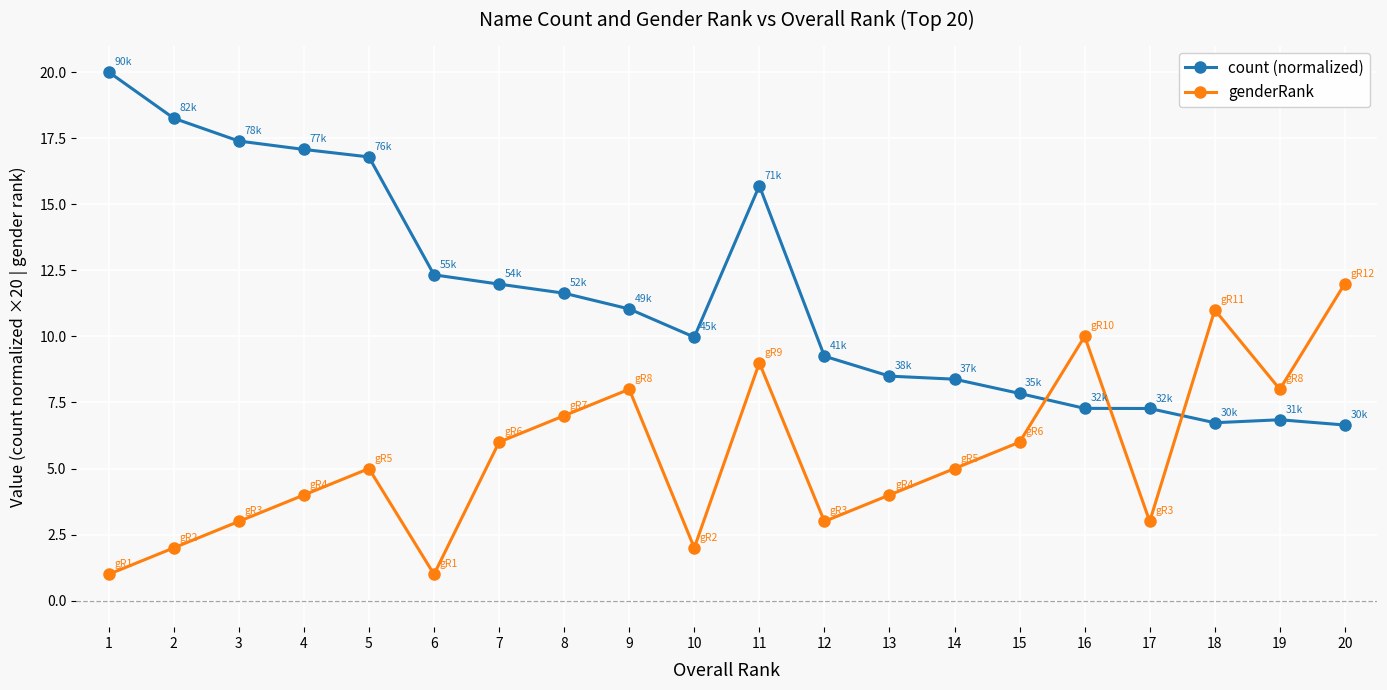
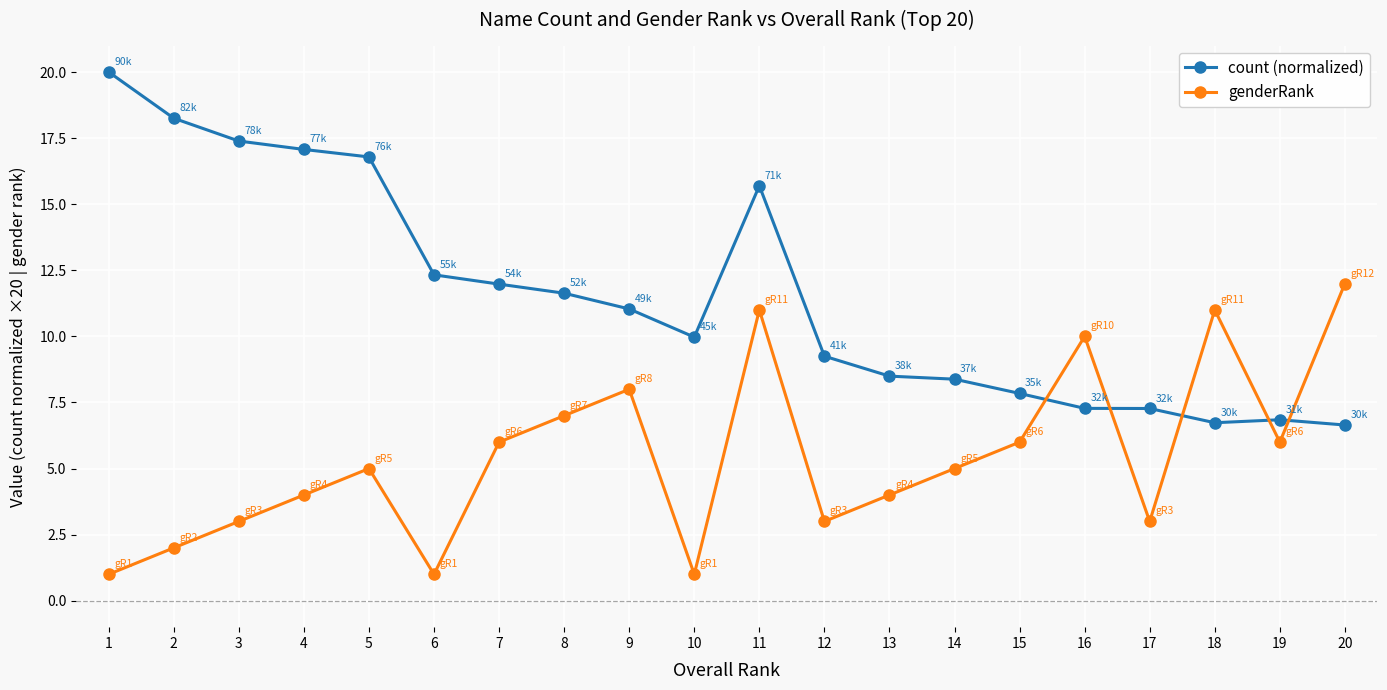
  {
    "genderRank": {
-     "10": 2,
-     "11": 9,
-     "19": 8
+     "10": 1,
+     "11": 11,
+     "19": 6
    }
  }
